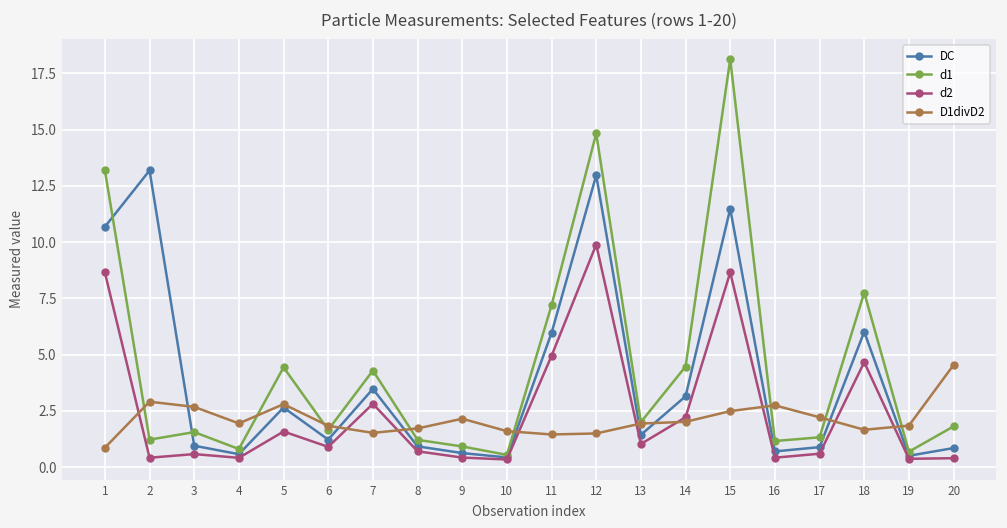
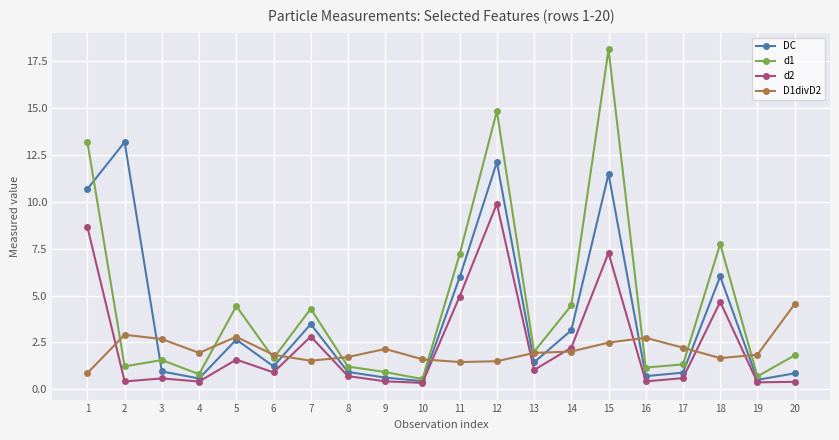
  {
    "DC": {
      "1": 10.7,
      "2": 13.2,
      "3": 1.0,
      "4": 0.6,
      "5": 2.7,
      "6": 1.2,
      "7": 3.5,
      "8": 0.9,
      "9": 0.6,
      "11": 6.0,
-     "12": 13.0,
+     "12": 12.1,
      "13": 1.4,
      "14": 3.2,
      "15": 11.5,
      "16": 0.7,
      "17": 0.9,
      "18": 6.0,
      "20": 0.9
    },
    "d1": {
      "1": 13.2,
      "2": 1.2,
      "3": 1.6,
      "4": 0.8,
      "5": 4.4,
      "6": 1.7,
      "7": 4.3,
      "8": 1.2,
      "9": 0.9,
      "11": 7.2,
      "12": 14.8,
      "14": 4.5,
      "15": 18.1,
      "16": 1.2,
      "17": 1.3,
      "18": 7.8,
      "19": 0.7,
      "20": 1.8
    },
    "d2": {
      "1": 8.7,
      "2": 0.4,
      "3": 0.6,
      "4": 0.4,
      "5": 1.6,
      "6": 0.9,
      "7": 2.8,
      "8": 0.7,
      "9": 0.4,
      "11": 5.0,
      "12": 9.9,
      "13": 1.0,
      "14": 2.2,
-     "15": 8.7,
+     "15": 7.3,
      "16": 0.4,
      "17": 0.6,
      "18": 4.7,
      "20": 0.4
    },
    "D1divD2": {
      "1": 0.9,
      "2": 2.9,
      "3": 2.7,
      "4": 1.9,
      "5": 2.8,
      "6": 1.8,
      "7": 1.5,
      "8": 1.7,
      "9": 2.2,
      "10": 1.6,
      "11": 1.5,
      "12": 1.5,
      "14": 2.0,
      "15": 2.5,
      "16": 2.7,
      "17": 2.2,
      "18": 1.7,
      "19": 1.8,
      "20": 4.5
    }
  }
